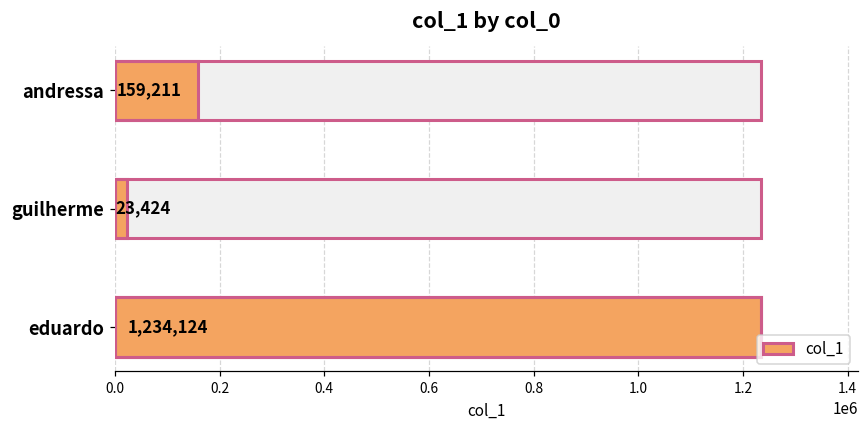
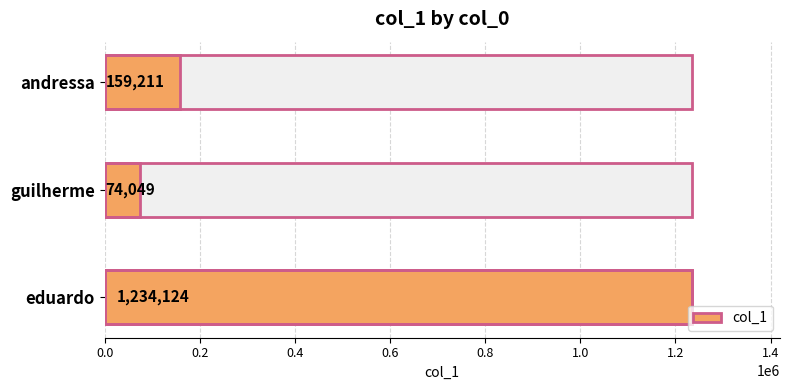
  {
    "col_1": {
-     "guilherme": "23,424",
+     "guilherme": "74,049",
      "eduardo": "1,234,124"
    }
  }
